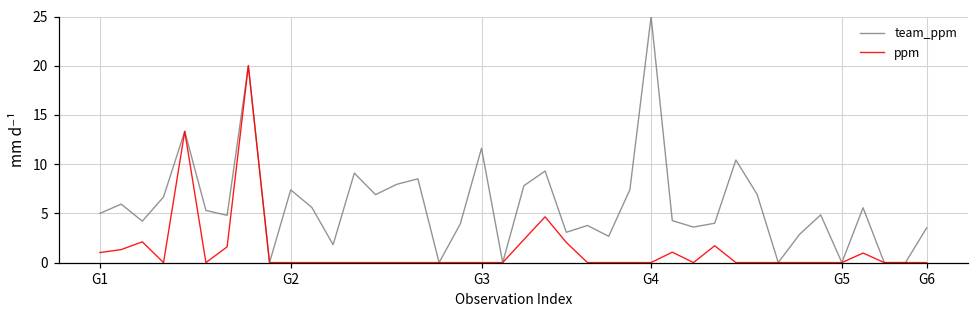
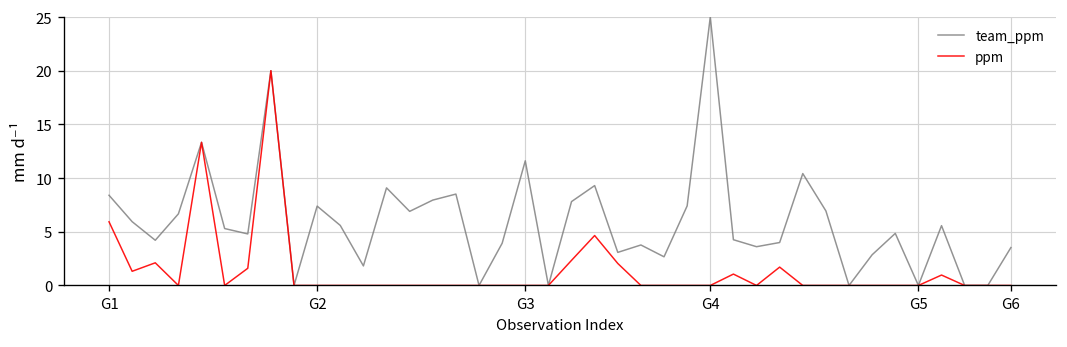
  {
    "team_ppm": {
-     "G1": 5,
+     "G1": 8,
      "G2": 7,
      "G3": 12,
      "G4": 25,
      "G6": 4
    },
    "ppm": {
-     "G1": 1,
+     "G1": 6,
      "G2": 0,
      "G3": 0,
      "G4": 0,
      "G6": 0
    }
  }
